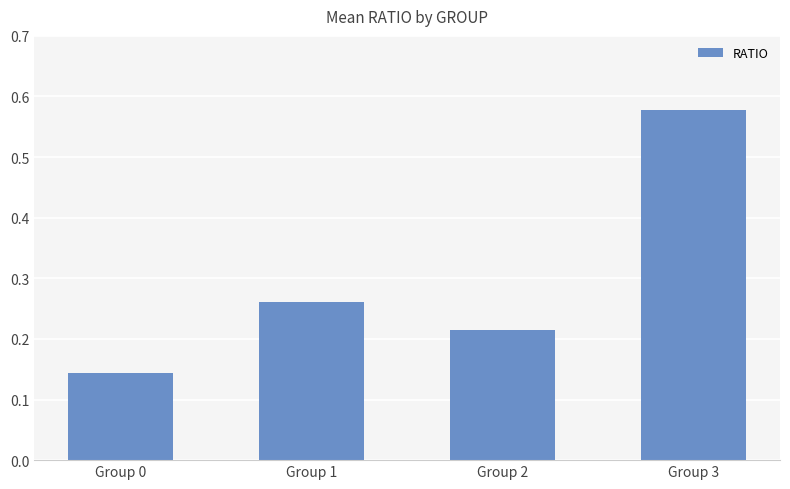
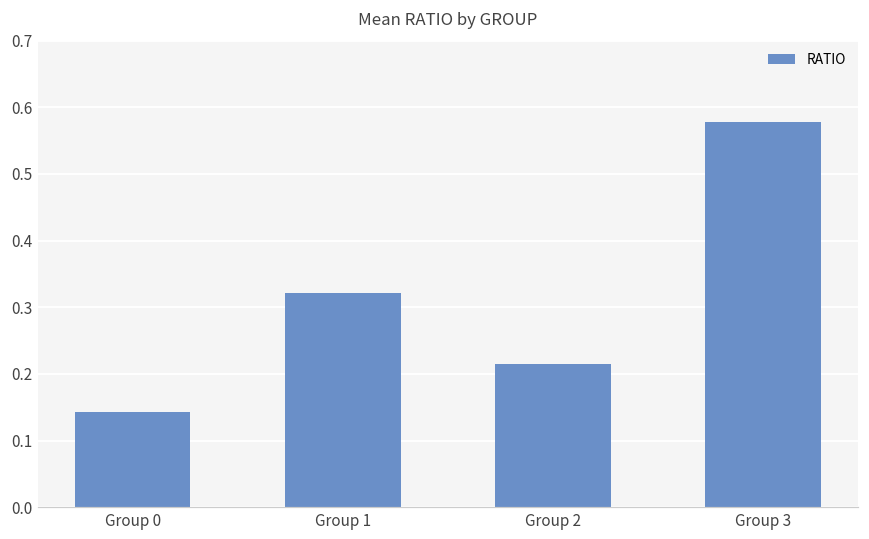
  {
    "Group 0": 0.14,
-   "Group 1": 0.26,
+   "Group 1": 0.32,
    "Group 2": 0.21,
    "Group 3": 0.58
  }
